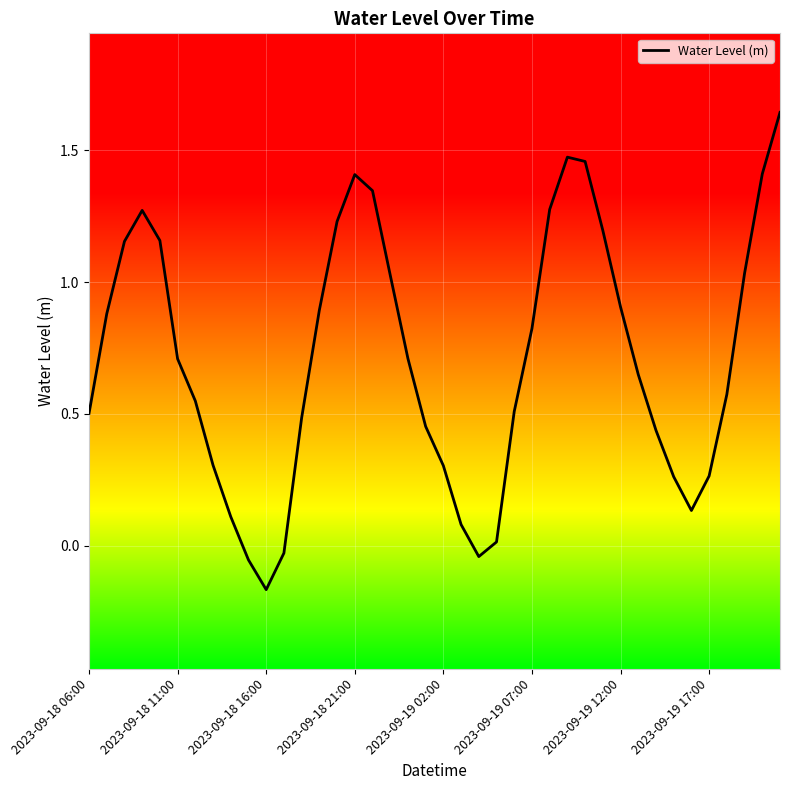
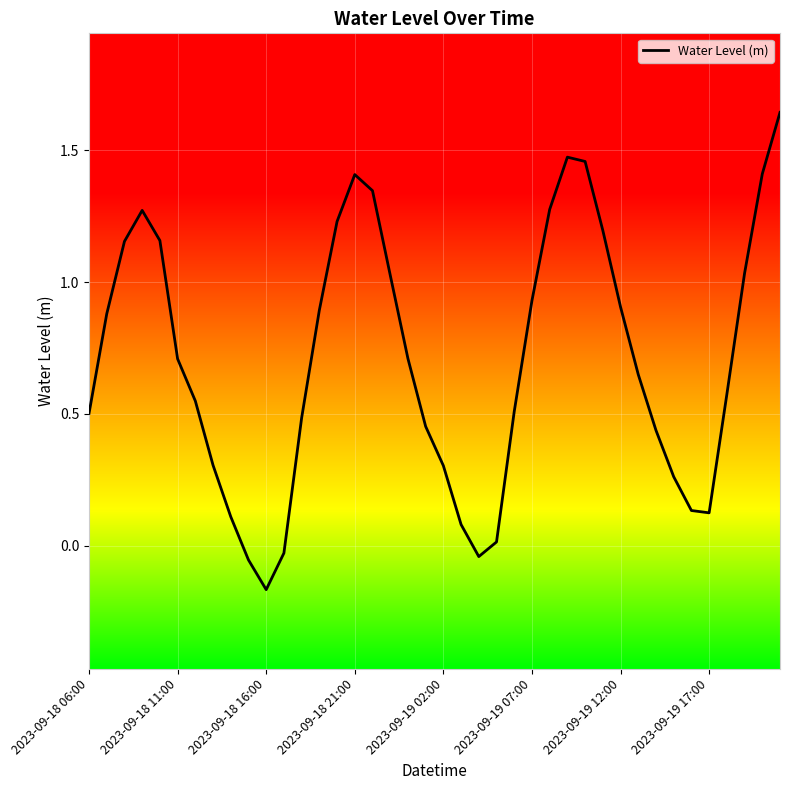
  {
    "2023-09-18 06:00": 0.50,
    "2023-09-18 11:00": 0.71,
    "2023-09-18 16:00": -0.17,
    "2023-09-18 21:00": 1.41,
    "2023-09-19 02:00": 0.30,
-   "2023-09-19 07:00": 0.82,
+   "2023-09-19 07:00": 0.93,
    "2023-09-19 12:00": 0.91,
-   "2023-09-19 17:00": 0.26
+   "2023-09-19 17:00": 0.12
  }
